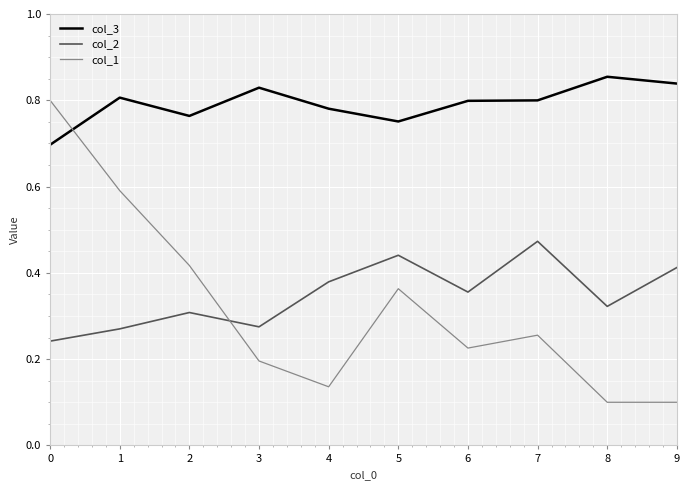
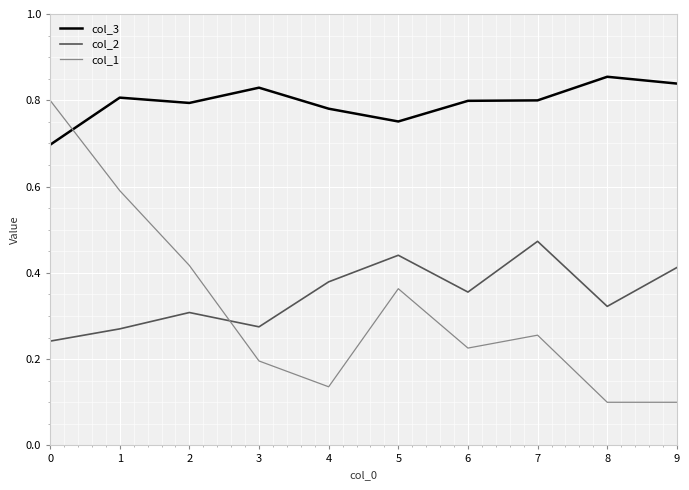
  {
    "col_3": {
      "0": 0.70,
      "1": 0.81,
-     "2": 0.76,
+     "2": 0.79,
      "3": 0.83,
      "4": 0.78,
      "5": 0.75,
      "6": 0.80,
      "7": 0.80,
      "8": 0.85,
      "9": 0.84
    },
    "col_2": {
      "0": 0.24,
      "1": 0.27,
      "2": 0.31,
      "3": 0.27,
      "4": 0.38,
      "5": 0.44,
      "6": 0.36,
      "7": 0.47,
      "8": 0.32,
      "9": 0.41
    },
    "col_1": {
      "0": 0.80,
      "1": 0.59,
      "2": 0.42,
      "3": 0.20,
      "4": 0.14,
      "5": 0.36,
      "6": 0.23,
      "7": 0.26,
      "8": 0.10,
      "9": 0.10
    }
  }
